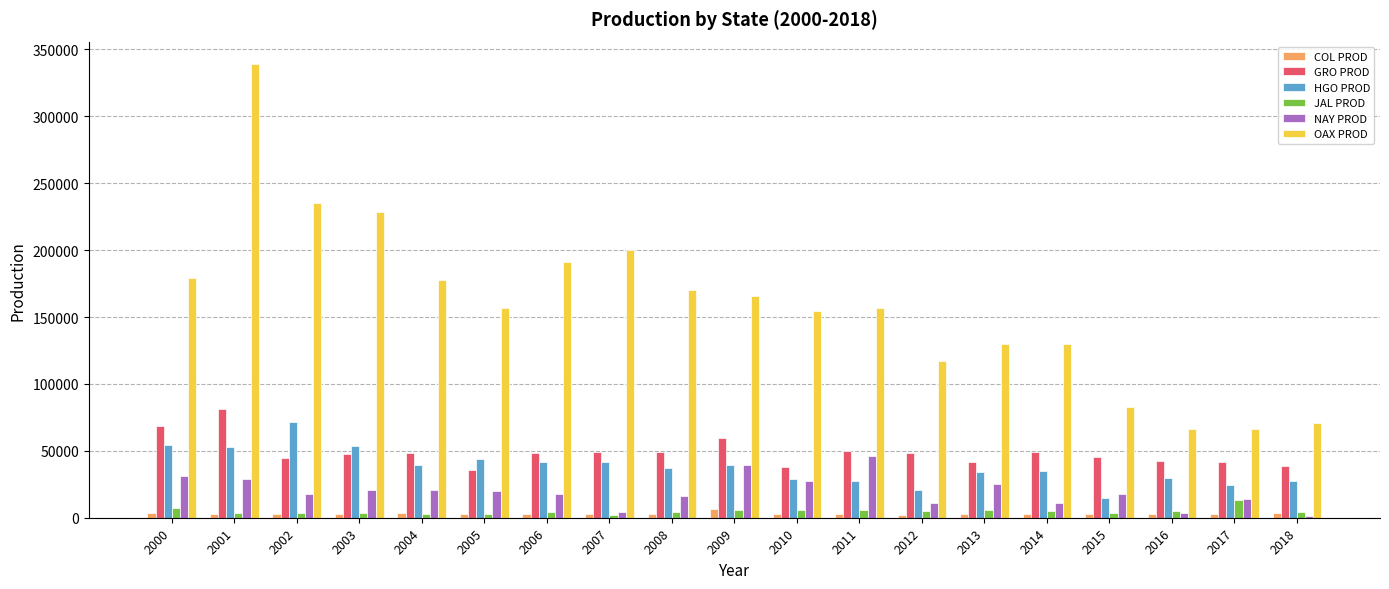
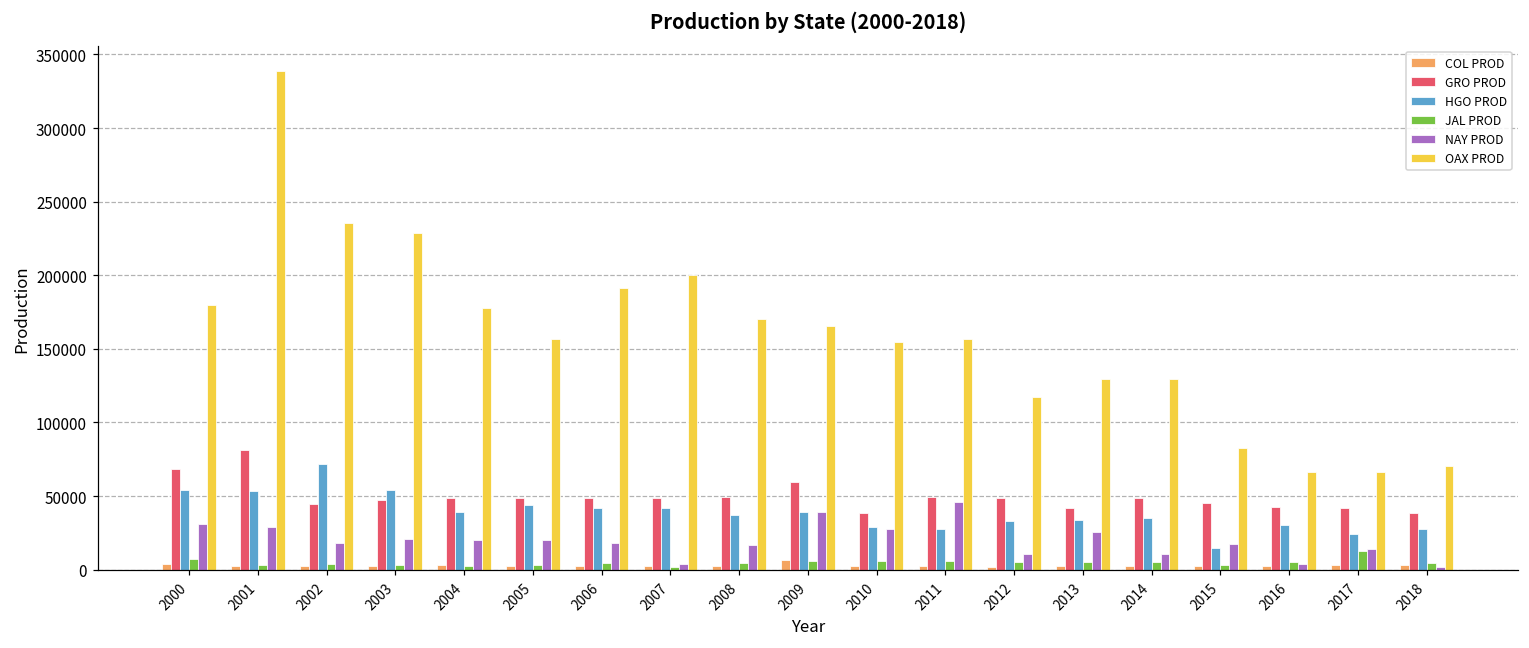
  {
    "GRO PROD": {
      "2000": 68000,
      "2001": 82000,
      "2002": 45000,
      "2003": 47000,
      "2004": 49000,
-     "2005": 36000,
+     "2005": 48000,
      "2006": 48000,
      "2007": 49000,
      "2008": 49000,
      "2009": 59000,
      "2010": 38000,
      "2011": 50000,
      "2012": 48000,
      "2013": 42000,
      "2014": 49000,
      "2015": 45000,
      "2016": 43000,
      "2017": 42000,
      "2018": 39000
    },
    "HGO PROD": {
      "2000": 54000,
      "2001": 53000,
      "2002": 72000,
      "2003": 54000,
      "2004": 39000,
      "2005": 44000,
      "2006": 42000,
      "2007": 42000,
      "2008": 37000,
      "2009": 39000,
      "2010": 29000,
      "2011": 28000,
-     "2012": 21000,
+     "2012": 33000,
      "2013": 34000,
      "2014": 35000,
      "2015": 15000,
      "2016": 30000,
      "2017": 24000,
      "2018": 28000
    },
    "JAL PROD": {
      "2000": 7000,
      "2001": 3000,
      "2002": 4000,
      "2003": 3000,
      "2004": 3000,
      "2005": 3000,
      "2006": 4000,
      "2007": 2000,
      "2008": 4000,
      "2009": 6000,
      "2010": 6000,
      "2011": 6000,
      "2012": 5000,
      "2013": 5000,
      "2014": 5000,
      "2015": 3000,
      "2016": 5000,
      "2017": 13000,
      "2018": 5000
    },
    "NAY PROD": {
      "2000": 31000,
      "2001": 29000,
      "2002": 18000,
      "2003": 21000,
      "2004": 20000,
      "2005": 20000,
      "2006": 18000,
      "2007": 4000,
      "2008": 17000,
      "2009": 39000,
      "2010": 27000,
      "2011": 46000,
      "2012": 11000,
      "2013": 25000,
      "2014": 11000,
      "2015": 18000,
      "2016": 4000,
      "2017": 14000
    }
  }
